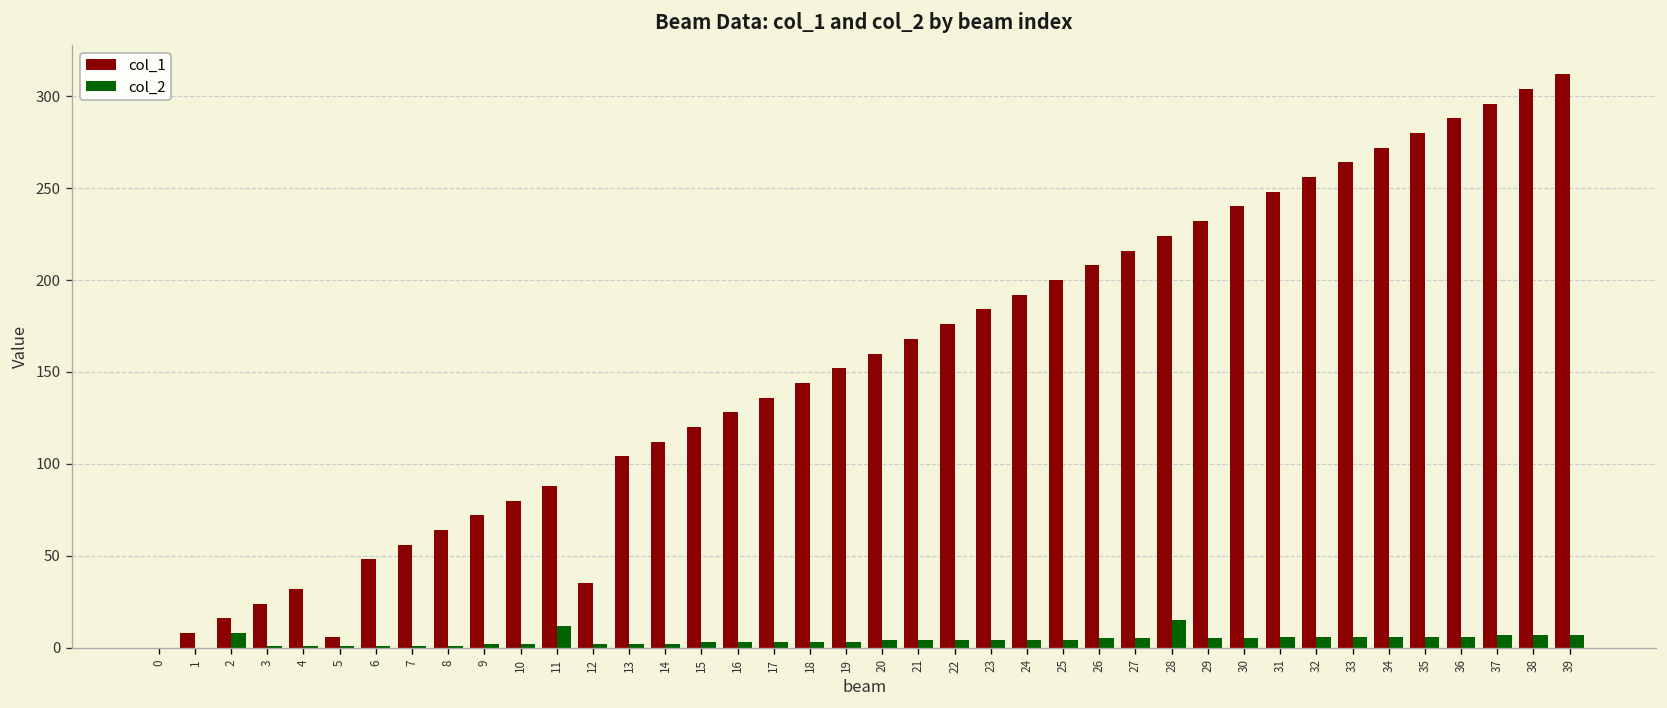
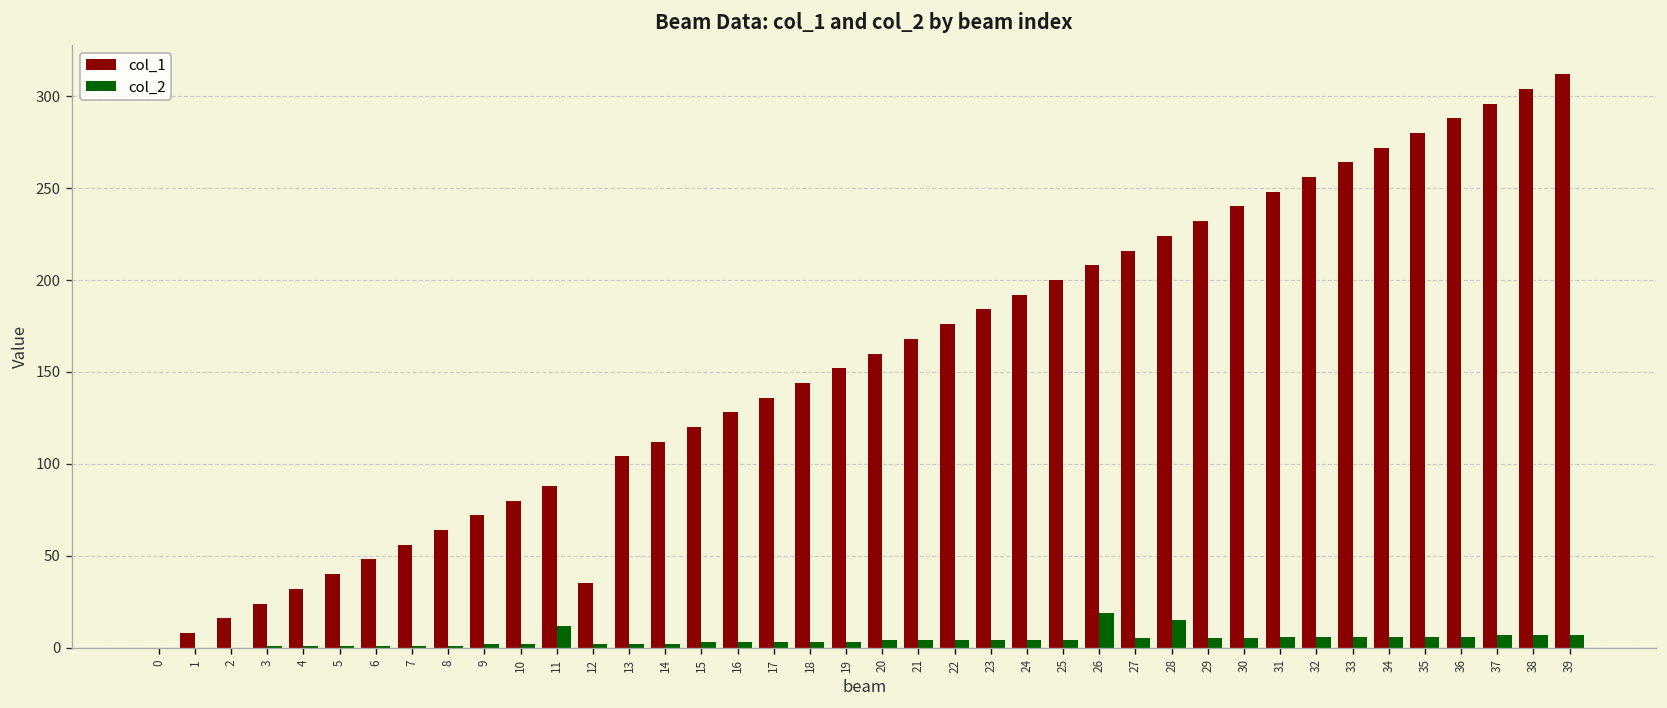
  {
    "col_1": {
      "0": 0,
      "1": 8,
      "2": 16,
      "3": 24,
      "4": 32,
-     "5": 6,
+     "5": 40,
      "6": 48,
      "7": 56,
      "8": 64,
      "9": 72,
      "10": 80,
      "11": 88,
      "12": 35,
      "13": 104,
      "14": 112,
      "15": 120,
      "16": 128,
      "17": 136,
      "18": 144,
      "19": 152,
      "20": 160,
      "21": 168,
      "22": 176,
      "23": 184,
      "24": 192,
      "25": 200,
      "26": 208,
      "27": 216,
      "28": 224,
      "29": 232,
      "30": 240,
      "31": 248,
      "32": 256,
      "33": 264,
      "34": 272,
      "35": 280,
      "36": 288,
      "37": 296,
      "38": 304,
      "39": 312
    },
    "col_2": {
      "0": 0,
      "1": 0,
-     "2": 8,
+     "2": 0,
      "9": 2,
      "10": 2,
      "11": 12,
      "12": 2,
      "13": 2,
      "14": 2,
      "15": 3,
      "16": 3,
      "17": 3,
      "18": 3,
      "19": 3,
      "20": 4,
      "21": 4,
      "22": 4,
      "23": 4,
      "24": 4,
      "25": 4,
-     "26": 5,
+     "26": 19,
      "27": 5,
      "28": 15,
      "29": 5,
      "30": 5,
      "31": 6,
      "32": 6,
      "33": 6,
      "34": 6,
      "35": 6,
      "36": 6,
      "37": 7,
      "38": 7,
      "39": 7
    }
  }
